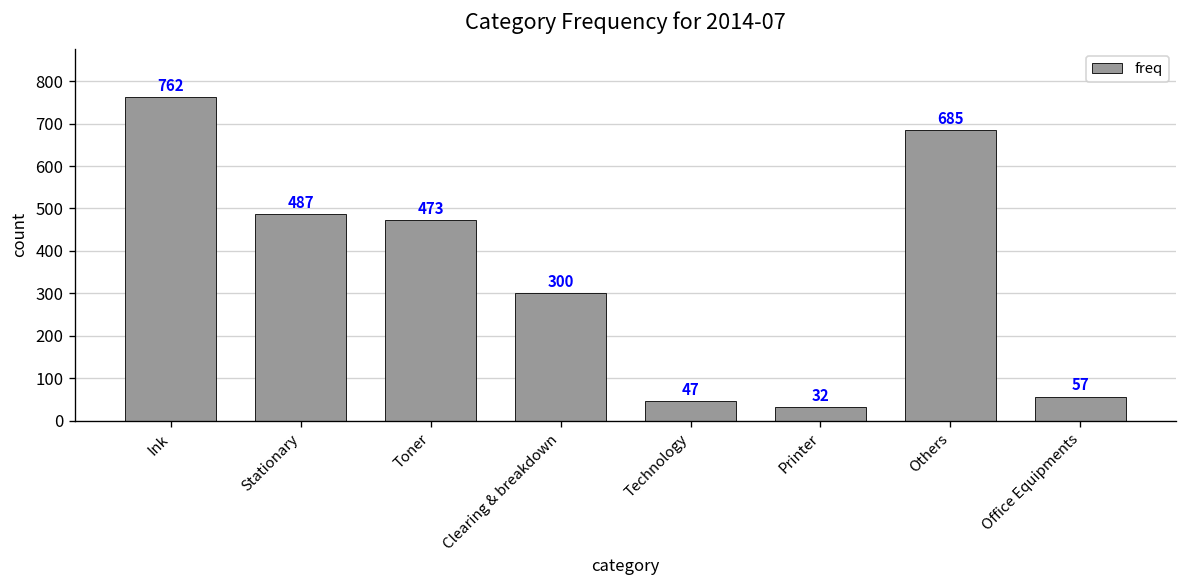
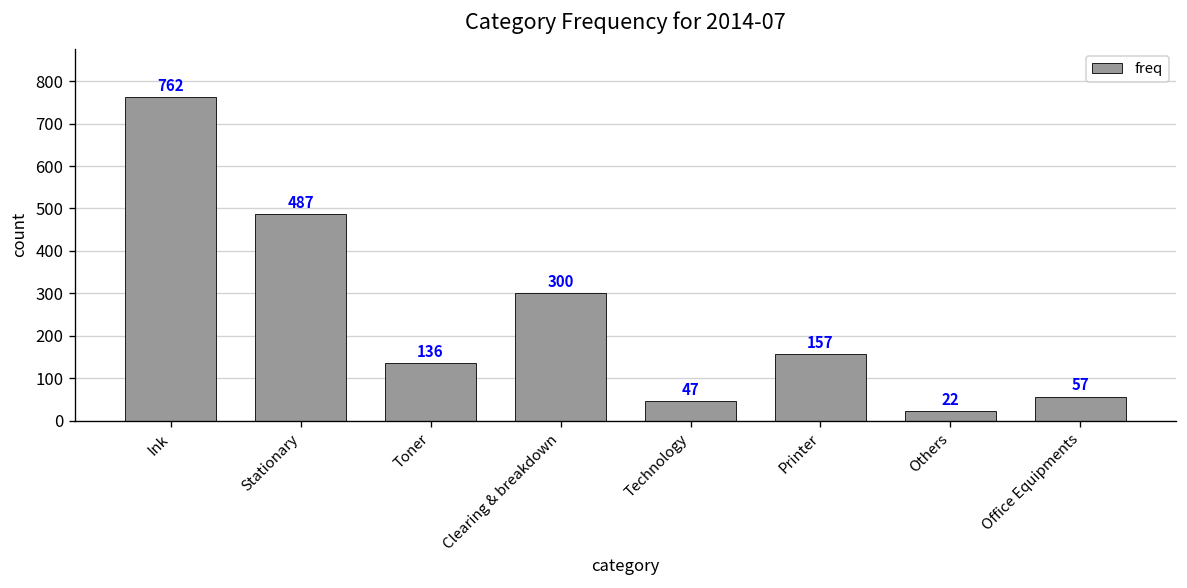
  {
    "Ink": 762,
    "Stationary": 487,
-   "Toner": 473,
+   "Toner": 136,
    "Clearing & breakdown": 300,
    "Technology": 47,
-   "Printer": 32,
-   "Others": 685,
+   "Printer": 157,
+   "Others": 22,
    "Office Equipments": 57
  }
